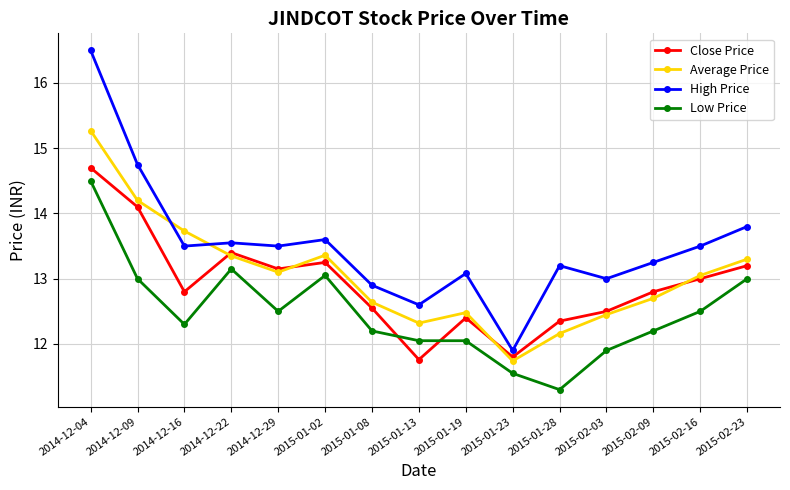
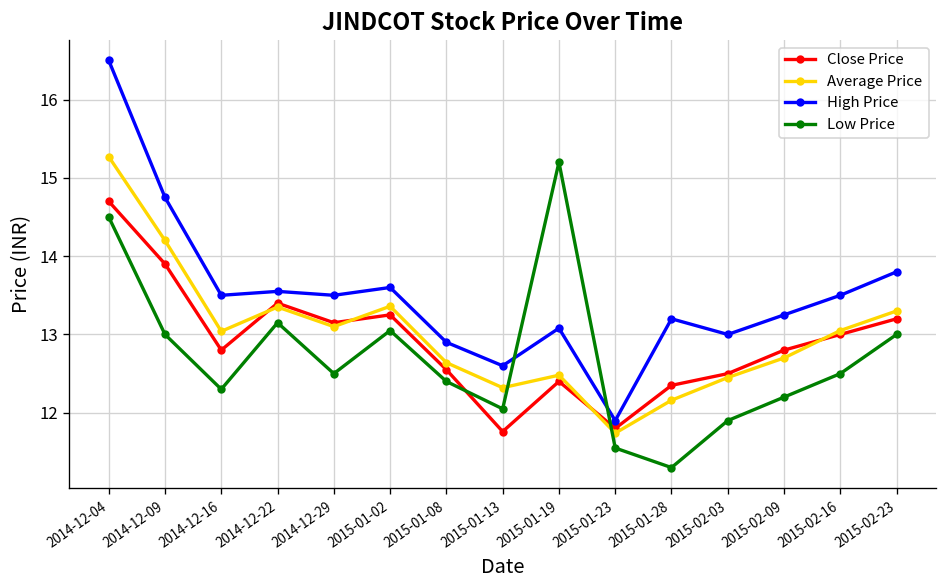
  {
    "Close Price": {
      "2014-12-04": 14.7,
-     "2014-12-09": 14.1,
+     "2014-12-09": 13.9,
      "2014-12-16": 12.8,
      "2014-12-22": 13.4,
      "2014-12-29": 13.2,
      "2015-01-02": 13.3,
      "2015-01-08": 12.6,
      "2015-01-13": 11.8,
      "2015-01-19": 12.4,
      "2015-01-23": 11.8,
      "2015-01-28": 12.4,
      "2015-02-03": 12.5,
      "2015-02-09": 12.8,
      "2015-02-16": 13.0,
      "2015-02-23": 13.2
    },
    "Average Price": {
      "2014-12-04": 15.3,
      "2014-12-09": 14.2,
-     "2014-12-16": 13.7,
+     "2014-12-16": 13.0,
      "2014-12-22": 13.4,
      "2014-12-29": 13.1,
      "2015-01-02": 13.4,
      "2015-01-08": 12.6,
      "2015-01-13": 12.3,
      "2015-01-19": 12.5,
      "2015-01-23": 11.7,
      "2015-01-28": 12.2,
      "2015-02-03": 12.5,
      "2015-02-09": 12.7,
      "2015-02-16": 13.1,
      "2015-02-23": 13.3
    },
    "High Price": {
      "2014-12-04": 16.5,
      "2014-12-09": 14.8,
      "2014-12-16": 13.5,
      "2014-12-22": 13.6,
      "2014-12-29": 13.5,
      "2015-01-02": 13.6,
      "2015-01-08": 12.9,
      "2015-01-13": 12.6,
      "2015-01-19": 13.1,
      "2015-01-23": 11.9,
      "2015-01-28": 13.2,
      "2015-02-03": 13.0,
      "2015-02-09": 13.3,
      "2015-02-16": 13.5,
      "2015-02-23": 13.8
    },
    "Low Price": {
      "2014-12-04": 14.5,
      "2014-12-09": 13.0,
      "2014-12-16": 12.3,
      "2014-12-22": 13.2,
      "2014-12-29": 12.5,
      "2015-01-02": 13.1,
-     "2015-01-08": 12.2,
+     "2015-01-08": 12.4,
      "2015-01-13": 12.1,
-     "2015-01-19": 12.1,
+     "2015-01-19": 15.2,
      "2015-01-23": 11.6,
      "2015-01-28": 11.3,
      "2015-02-03": 11.9,
      "2015-02-09": 12.2,
      "2015-02-16": 12.5,
      "2015-02-23": 13.0
    }
  }
